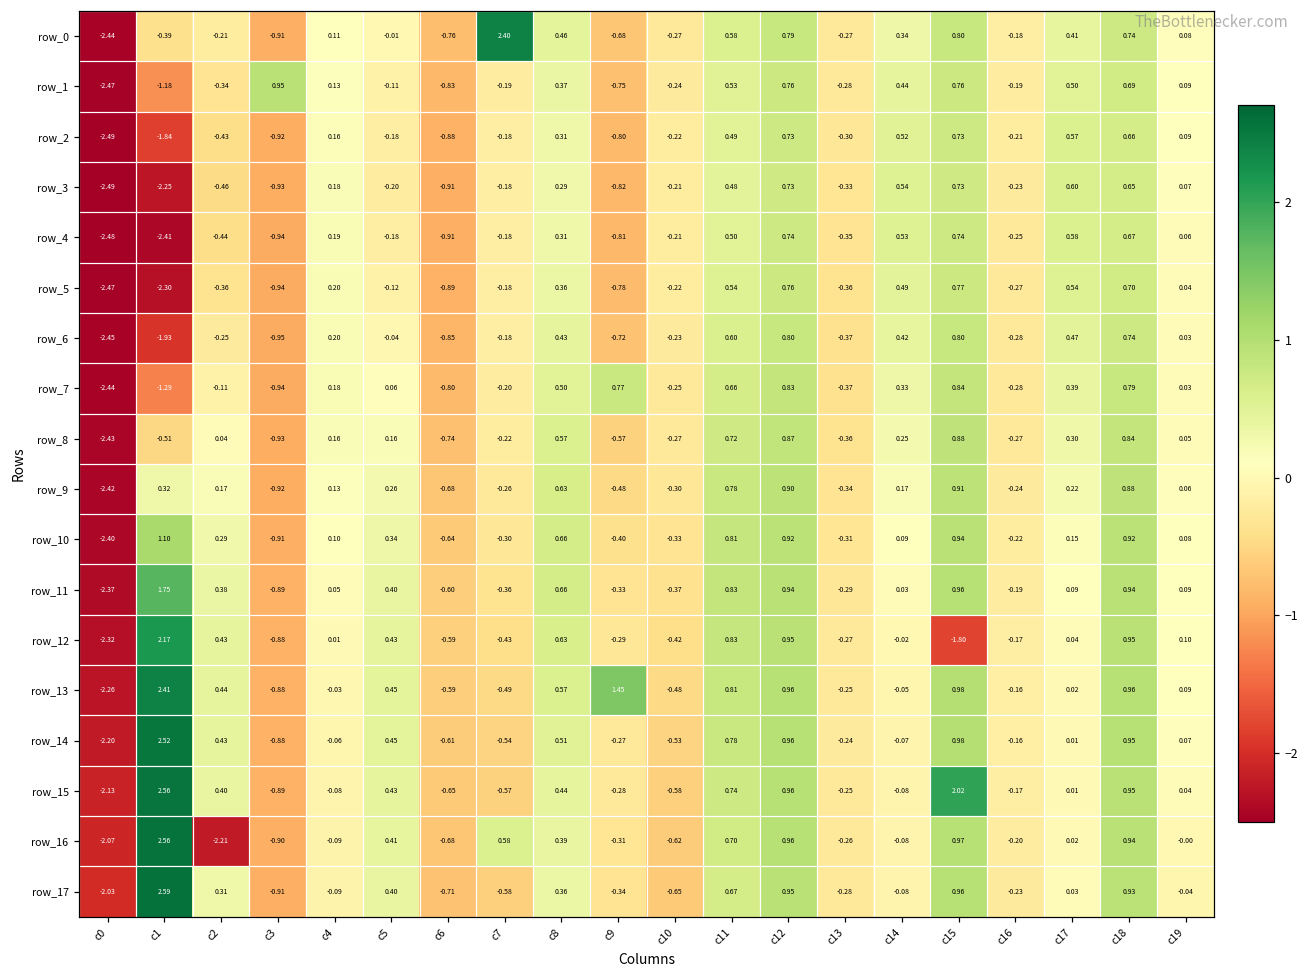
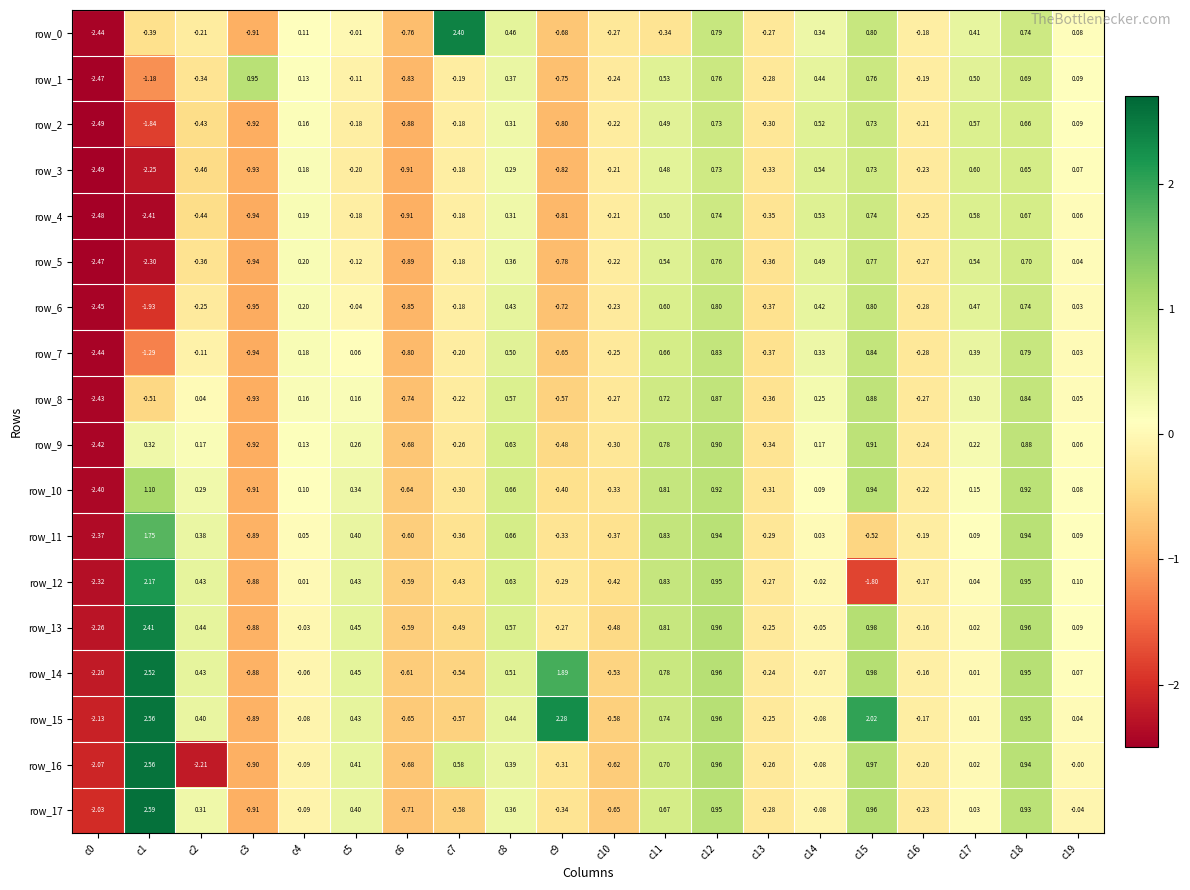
  {
    "row_0": {
      "c0": -2.44,
      "c1": -0.39,
      "c2": -0.21,
      "c3": -0.91,
      "c4": 0.11,
      "c5": -0.01,
      "c6": -0.76,
      "c7": 2.40,
      "c8": 0.46,
      "c9": -0.68,
      "c10": -0.27,
-     "c11": 0.58,
+     "c11": -0.34,
      "c12": 0.79,
      "c13": -0.27,
      "c14": 0.34,
      "c15": 0.80,
      "c16": -0.18,
      "c17": 0.41,
      "c18": 0.74,
      "c19": 0.08
    },
    "row_7": {
      "c0": -2.44,
      "c1": -1.29,
      "c2": -0.11,
      "c3": -0.94,
      "c4": 0.18,
      "c5": 0.06,
      "c6": -0.80,
      "c7": -0.20,
      "c8": 0.50,
-     "c9": 0.77,
+     "c9": -0.65,
      "c10": -0.25,
      "c11": 0.66,
      "c12": 0.83,
      "c13": -0.37,
      "c14": 0.33,
      "c15": 0.84,
      "c16": -0.28,
      "c17": 0.39,
      "c18": 0.79,
      "c19": 0.03
    },
    "row_11": {
      "c0": -2.37,
      "c1": 1.75,
      "c2": 0.38,
      "c3": -0.89,
      "c4": 0.05,
      "c5": 0.40,
      "c6": -0.60,
      "c7": -0.36,
      "c8": 0.66,
      "c9": -0.33,
      "c10": -0.37,
      "c11": 0.83,
      "c12": 0.94,
      "c13": -0.29,
      "c14": 0.03,
-     "c15": 0.96,
+     "c15": -0.52,
      "c16": -0.19,
      "c17": 0.09,
      "c18": 0.94,
      "c19": 0.09
    },
    "row_13": {
      "c0": -2.26,
      "c1": 2.41,
      "c2": 0.44,
      "c3": -0.88,
      "c4": -0.03,
      "c5": 0.45,
      "c6": -0.59,
      "c7": -0.49,
      "c8": 0.57,
-     "c9": 1.45,
+     "c9": -0.27,
      "c10": -0.48,
      "c11": 0.81,
      "c12": 0.96,
      "c13": -0.25,
      "c14": -0.05,
      "c15": 0.98,
      "c16": -0.16,
      "c17": 0.02,
      "c18": 0.96,
      "c19": 0.09
    },
    "row_14": {
      "c0": -2.20,
      "c1": 2.52,
      "c2": 0.43,
      "c3": -0.88,
      "c4": -0.06,
      "c5": 0.45,
      "c6": -0.61,
      "c7": -0.54,
      "c8": 0.51,
-     "c9": -0.27,
+     "c9": 1.89,
      "c10": -0.53,
      "c11": 0.78,
      "c12": 0.96,
      "c13": -0.24,
      "c14": -0.07,
      "c15": 0.98,
      "c16": -0.16,
      "c17": 0.01,
      "c18": 0.95,
      "c19": 0.07
    },
    "row_15": {
      "c0": -2.13,
      "c1": 2.56,
      "c2": 0.40,
      "c3": -0.89,
      "c4": -0.08,
      "c5": 0.43,
      "c6": -0.65,
      "c7": -0.57,
      "c8": 0.44,
-     "c9": -0.28,
+     "c9": 2.28,
      "c10": -0.58,
      "c11": 0.74,
      "c12": 0.96,
      "c13": -0.25,
      "c14": -0.08,
      "c15": 2.02,
      "c16": -0.17,
      "c17": 0.01,
      "c18": 0.95,
      "c19": 0.04
    }
  }
